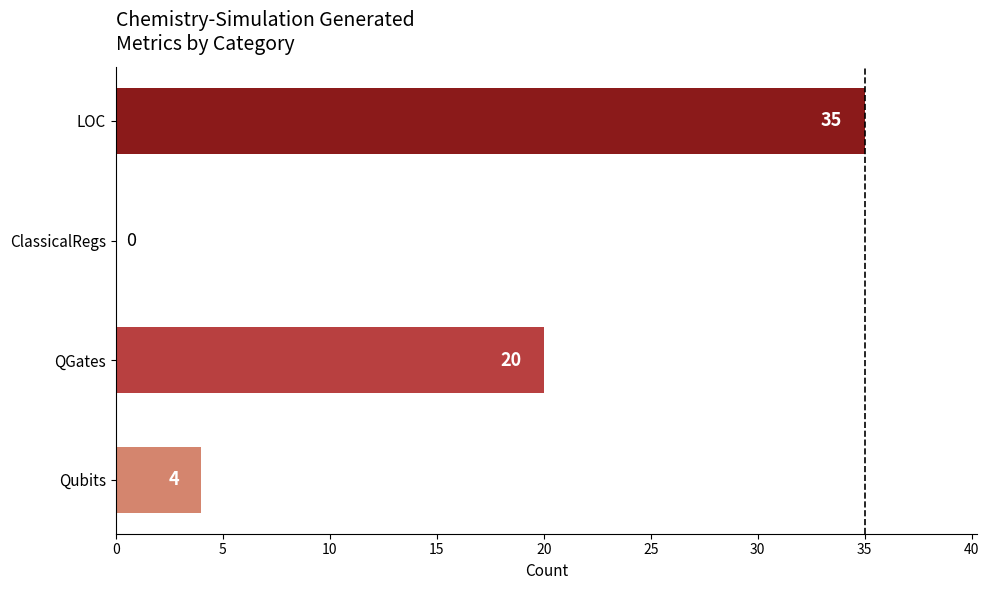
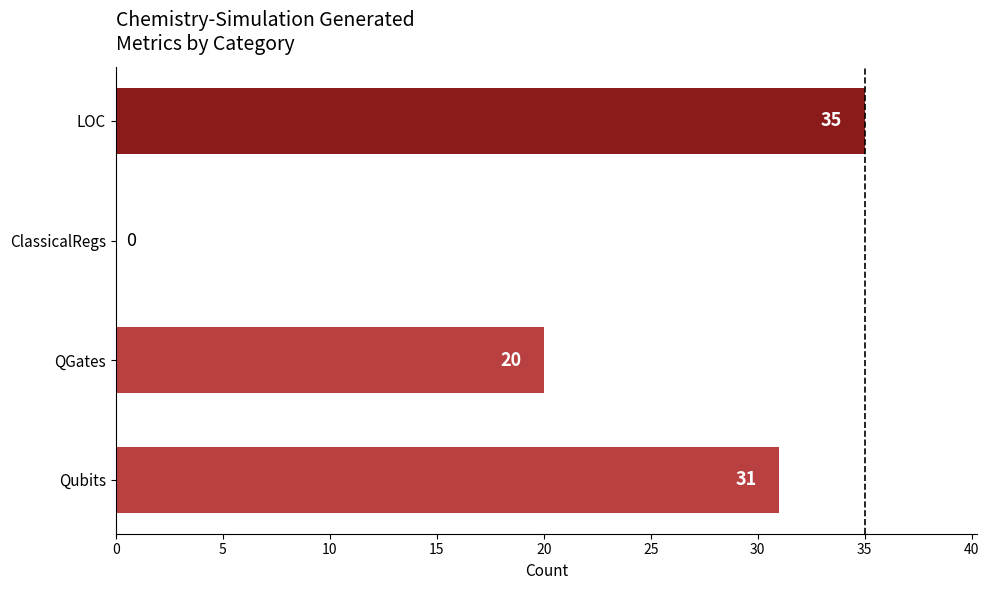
  {
    "LOC": 35,
    "ClassicalRegs": 0,
    "QGates": 20,
-   "Qubits": 4
+   "Qubits": 31
  }
